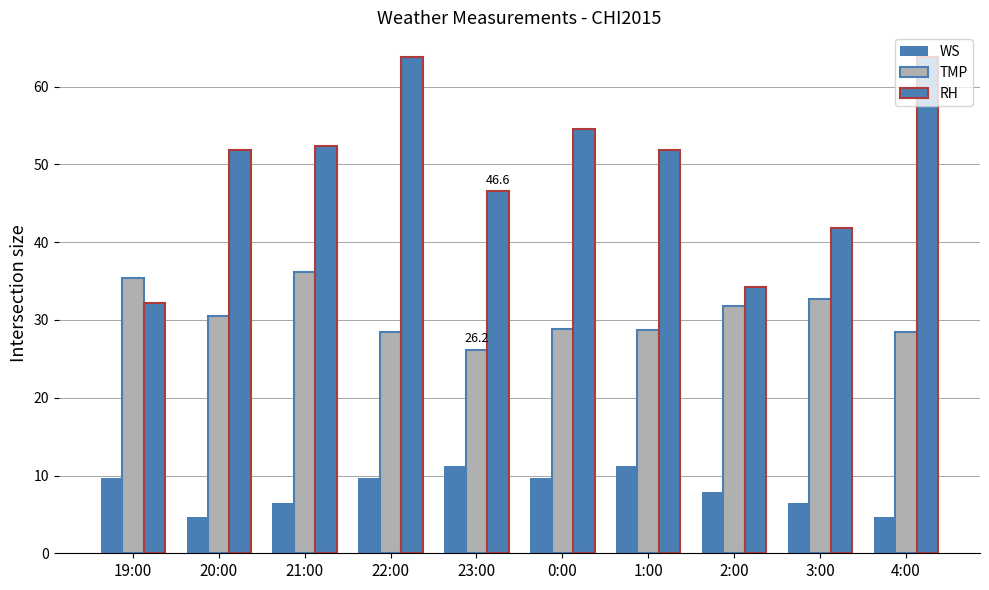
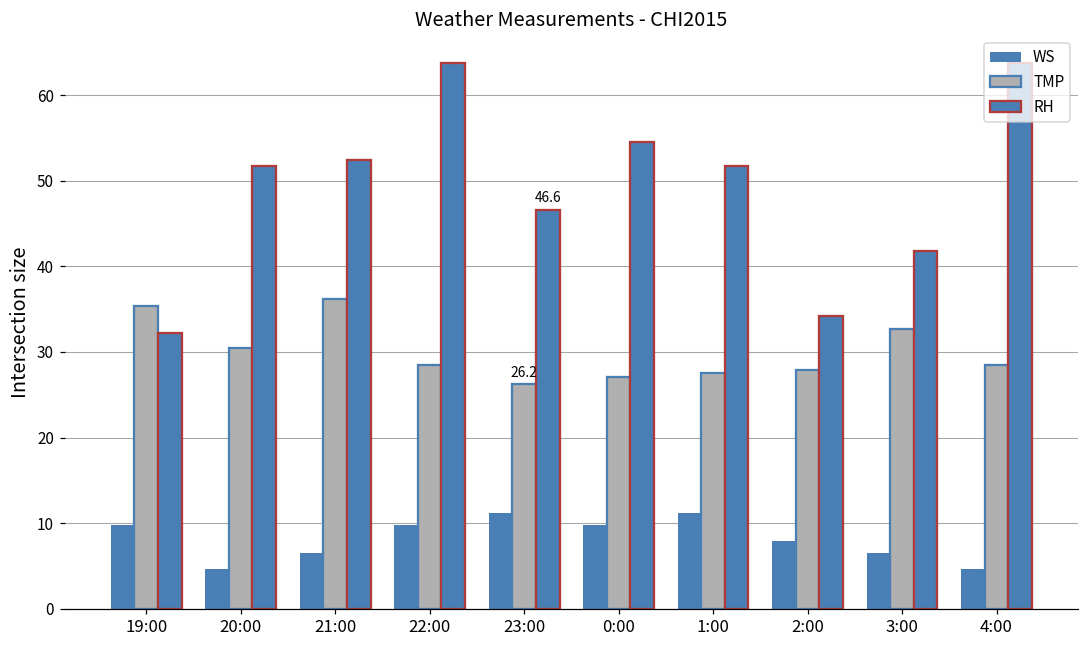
  {
    "TMP": {
      "19:00": 35,
      "20:00": 31,
      "21:00": 36,
      "22:00": 29,
-     "0:00": 29,
-     "1:00": 29,
-     "2:00": 32,
+     "0:00": 27,
+     "1:00": 28,
+     "2:00": 28,
      "3:00": 33,
      "4:00": 29
    }
  }
